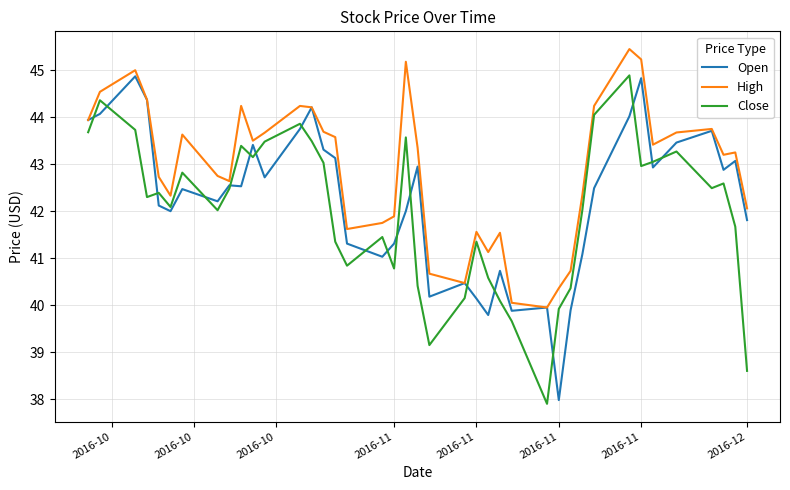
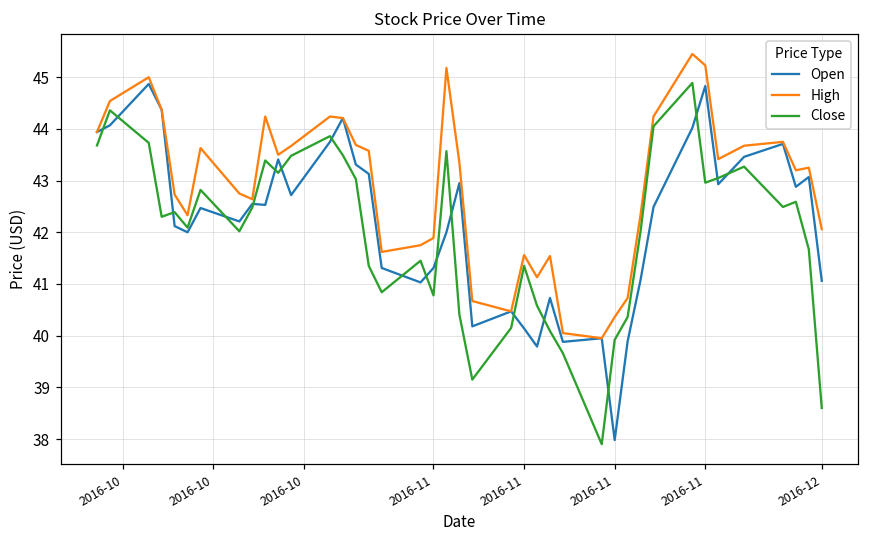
  {
    "Open": {
-     "2016-12": 41.8
+     "2016-12": 41.1
    },
    "High": {
      "2016-12": 42.1
    },
    "Close": {
      "2016-12": 38.6
    }
  }
